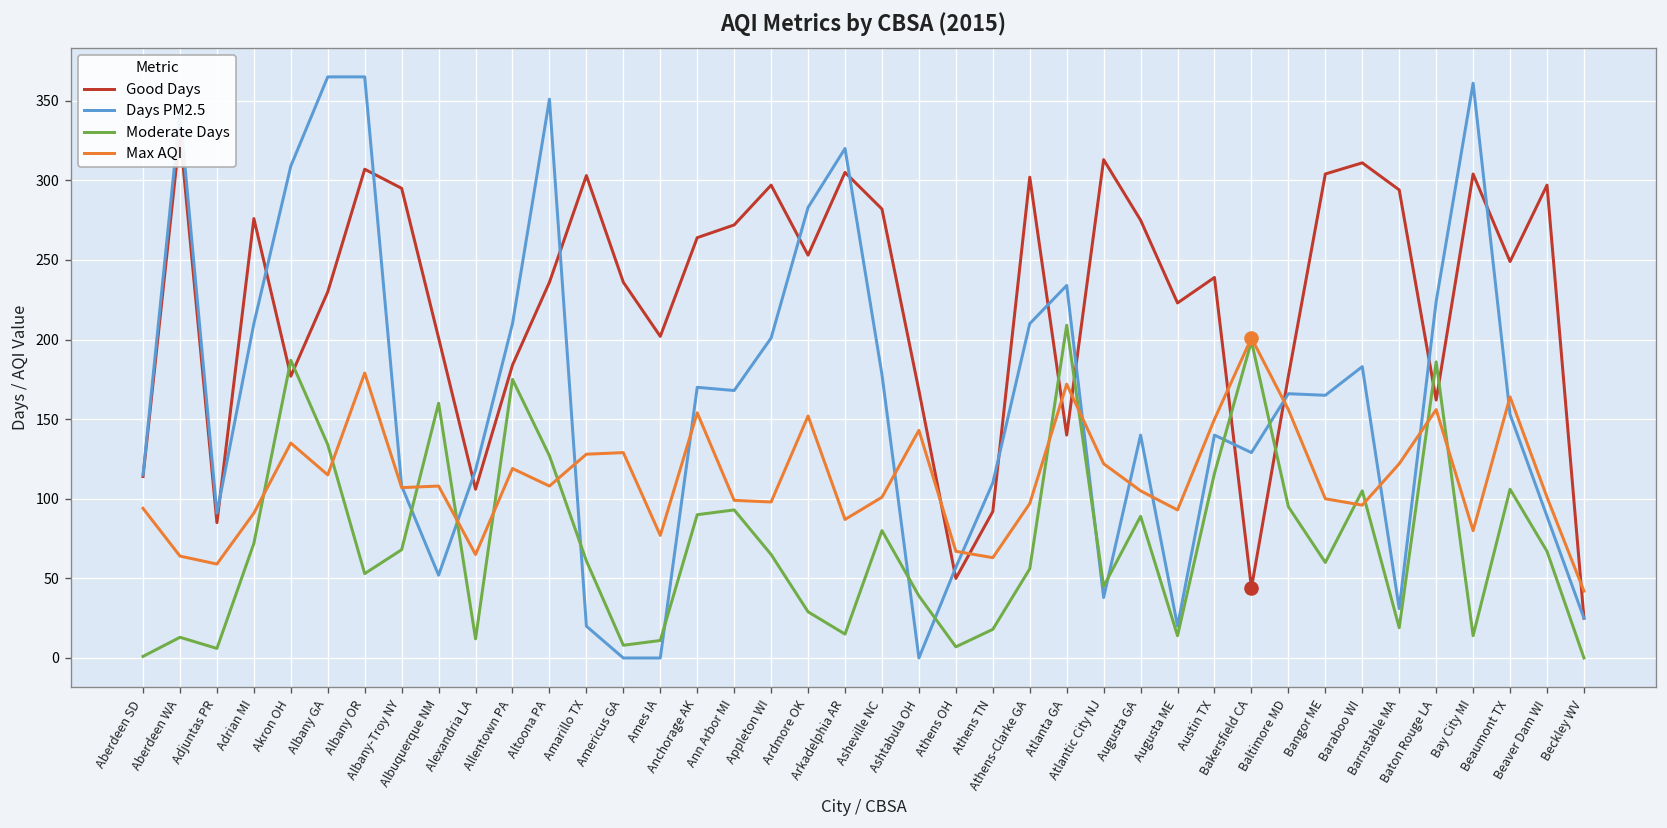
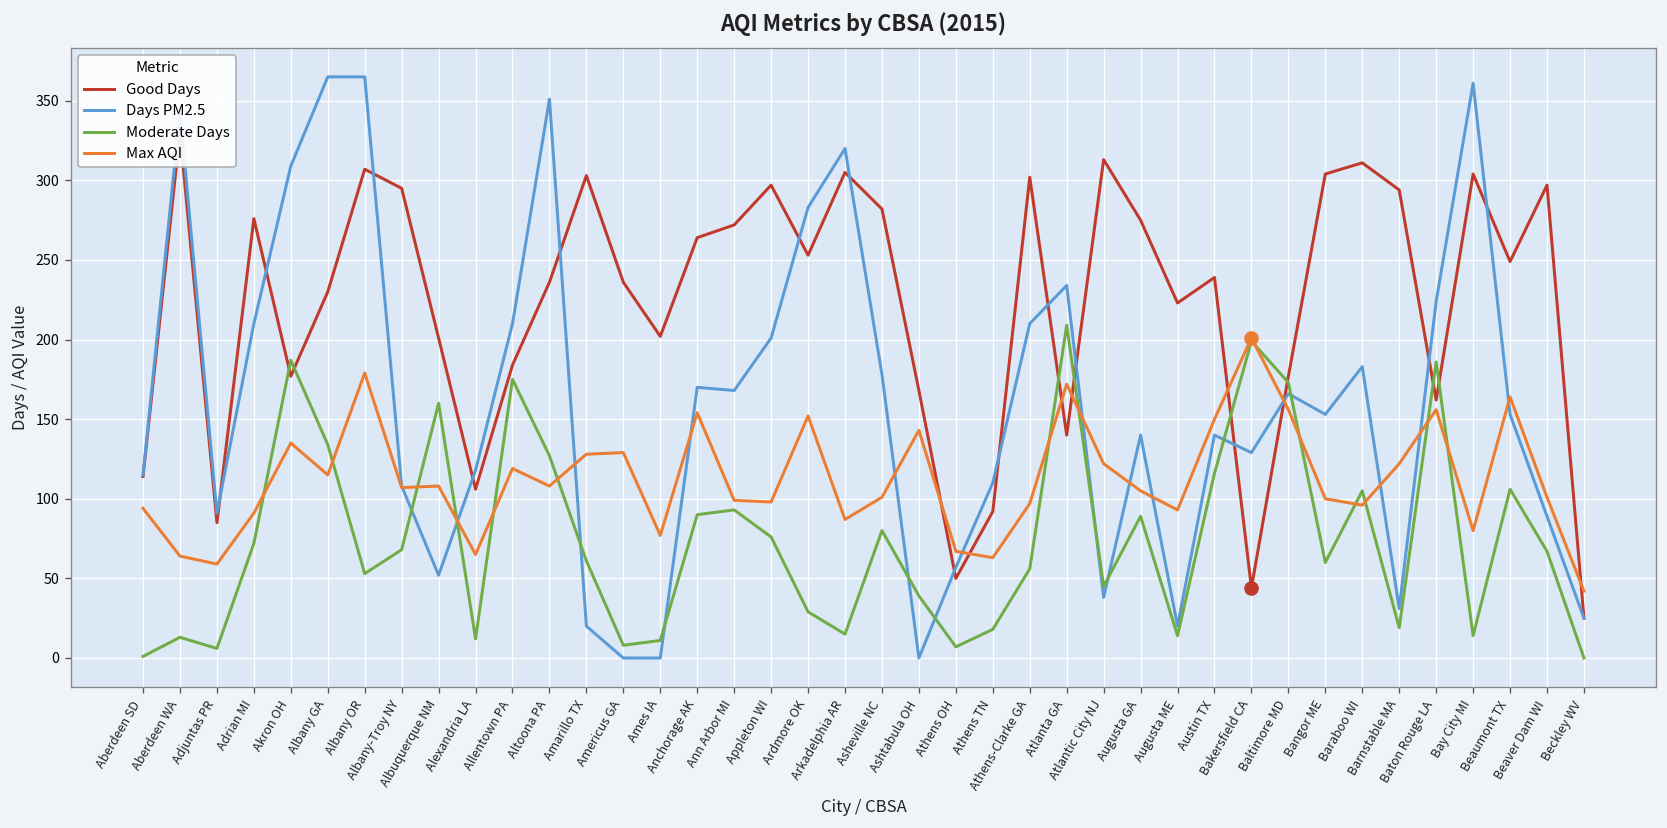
  {
    "Days PM2.5": {
      "Adjuntas PR": 91,
      "Adrian MI": 210,
      "Akron OH": 309,
      "Albany GA": 365,
      "Albany OR": 365,
      "Albuquerque NM": 52,
      "Alexandria LA": 118,
      "Allentown PA": 210,
      "Altoona PA": 351,
      "Amarillo TX": 20,
      "Americus GA": 0,
      "Ames IA": 0,
      "Anchorage AK": 170,
      "Ann Arbor MI": 168,
      "Appleton WI": 201,
      "Ardmore OK": 283,
      "Arkadelphia AR": 320,
      "Asheville NC": 178,
      "Ashtabula OH": 0,
      "Athens OH": 57,
      "Athens TN": 110,
      "Athens-Clarke GA": 210,
      "Atlanta GA": 234,
      "Atlantic City NJ": 38,
      "Augusta GA": 140,
      "Augusta ME": 20,
      "Austin TX": 140,
      "Bakersfield CA": 129,
      "Baltimore MD": 166,
-     "Bangor ME": 165,
+     "Bangor ME": 153,
      "Baraboo WI": 183,
      "Barnstable MA": 31,
      "Baton Rouge LA": 224,
      "Bay City MI": 361,
      "Beaumont TX": 153,
      "Beaver Dam WI": 89
    },
    "Moderate Days": {
      "Aberdeen SD": 1,
      "Aberdeen WA": 13,
      "Adjuntas PR": 6,
      "Adrian MI": 72,
      "Akron OH": 187,
      "Albany GA": 134,
      "Albany OR": 53,
      "Albany-Troy NY": 68,
      "Albuquerque NM": 160,
      "Alexandria LA": 12,
      "Allentown PA": 175,
      "Altoona PA": 127,
      "Amarillo TX": 61,
      "Americus GA": 8,
      "Ames IA": 11,
      "Anchorage AK": 90,
      "Ann Arbor MI": 93,
-     "Appleton WI": 65,
+     "Appleton WI": 76,
      "Ardmore OK": 29,
      "Arkadelphia AR": 15,
      "Asheville NC": 80,
      "Ashtabula OH": 39,
      "Athens OH": 7,
      "Athens TN": 18,
      "Athens-Clarke GA": 56,
      "Atlanta GA": 209,
      "Atlantic City NJ": 45,
      "Augusta GA": 89,
      "Augusta ME": 14,
      "Austin TX": 116,
      "Bakersfield CA": 199,
-     "Baltimore MD": 95,
+     "Baltimore MD": 173,
      "Bangor ME": 60,
      "Baraboo WI": 105,
      "Barnstable MA": 19,
      "Baton Rouge LA": 186,
      "Bay City MI": 14,
      "Beaumont TX": 106,
      "Beaver Dam WI": 67,
      "Beckley WV": 0
    }
  }
